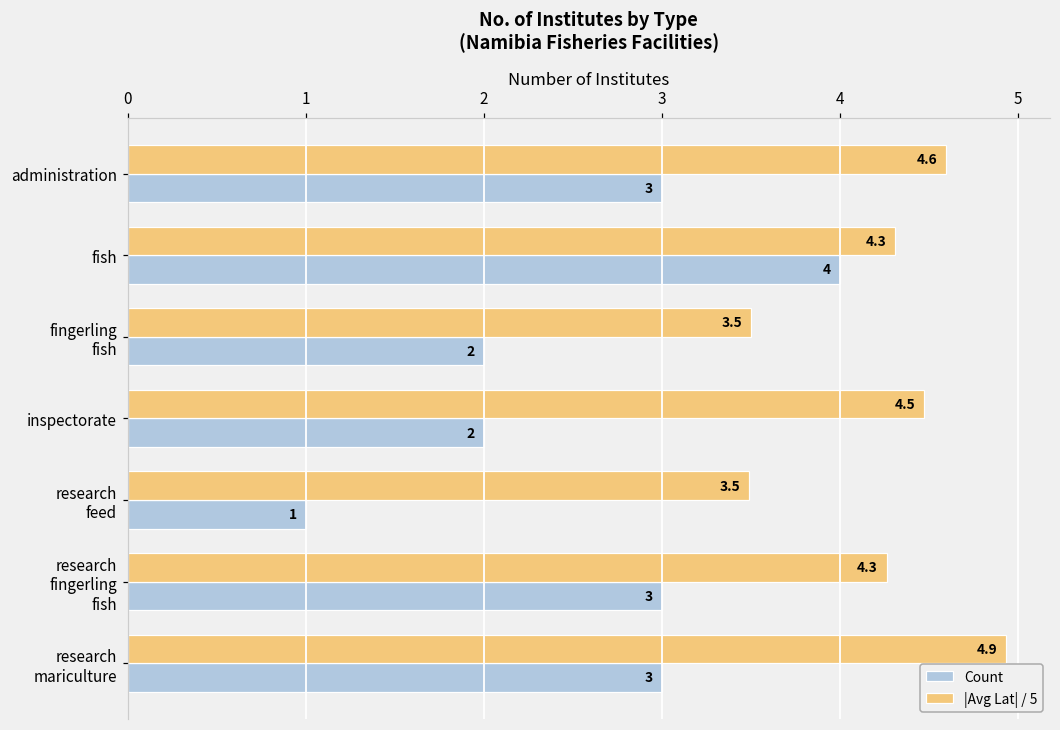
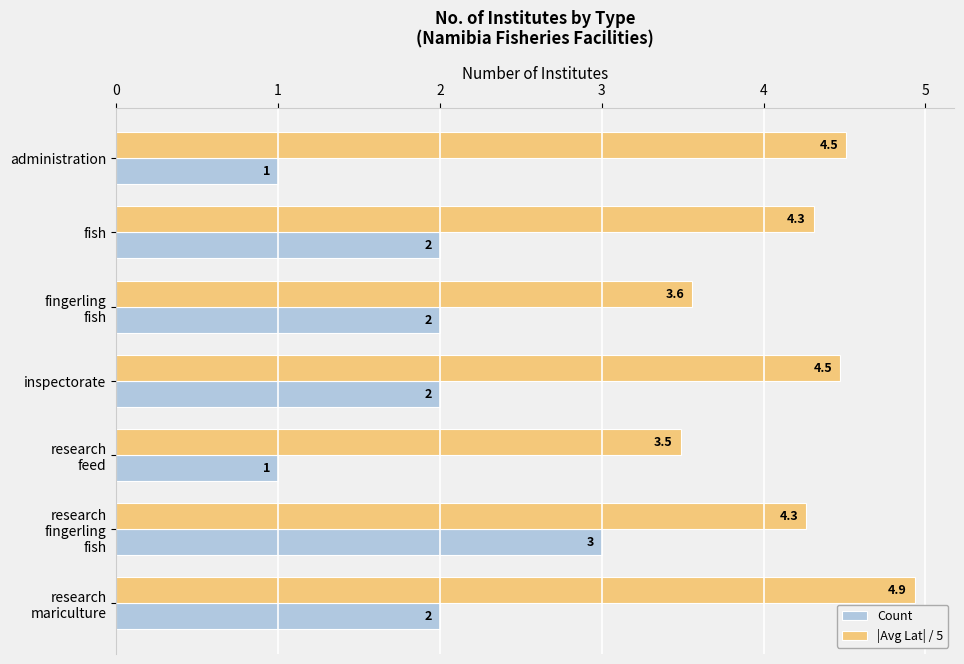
  {
    "Count": {
-     "administration": 3,
-     "fish": 4,
+     "administration": 1,
+     "fish": 2,
      "fingerling fish": 2,
      "inspectorate": 2,
      "research feed": 1,
      "research fingerling fish": 3,
-     "research mariculture": 3
+     "research mariculture": 2
    },
    "|Avg Lat| / 5": {
-     "administration": 4.6,
+     "administration": 4.5,
      "fish": 4.3,
-     "fingerling fish": 3.5,
+     "fingerling fish": 3.6,
      "inspectorate": 4.5,
      "research feed": 3.5,
      "research fingerling fish": 4.3,
      "research mariculture": 4.9
    }
  }
